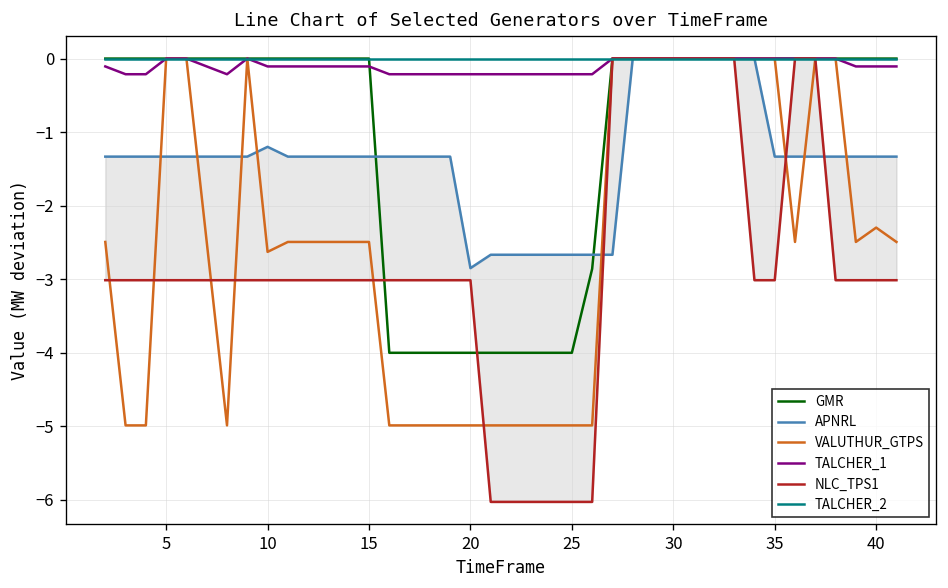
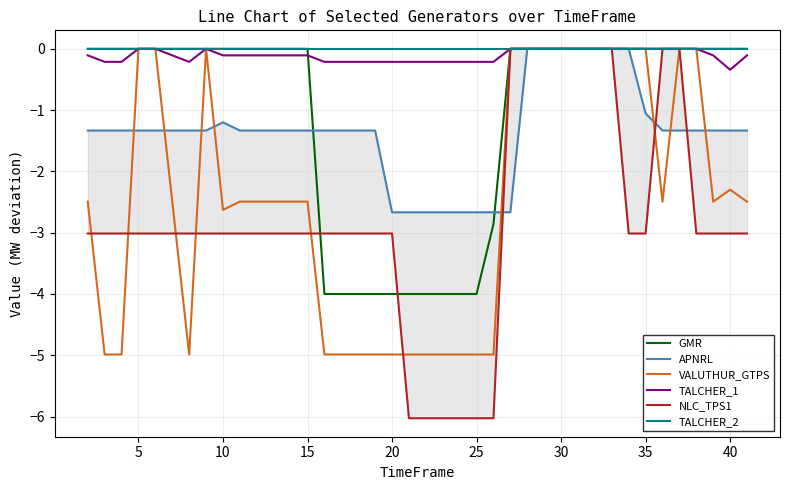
  {
    "GMR": {
      "20": -4.0,
      "25": -4.0
    },
    "APNRL": {
-     "20": -2.8,
-     "35": -1.3
+     "20": -2.7,
+     "35": -1.1
    },
    "VALUTHUR_GTPS": {
      "10": -2.6,
      "15": -2.5,
      "20": -5.0,
      "25": -5.0,
      "40": -2.3
    },
    "TALCHER_1": {
      "10": -0.1,
      "15": -0.1,
      "20": -0.2,
      "25": -0.2,
-     "40": -0.1
+     "40": -0.3
    },
    "NLC_TPS1": {
      "5": -3.0,
      "10": -3.0,
      "15": -3.0,
      "20": -3.0,
      "25": -6.0,
      "35": -3.0,
      "40": -3.0
    },
    "TALCHER_2": {
      "20": 0.0,
      "25": 0.0
    }
  }
